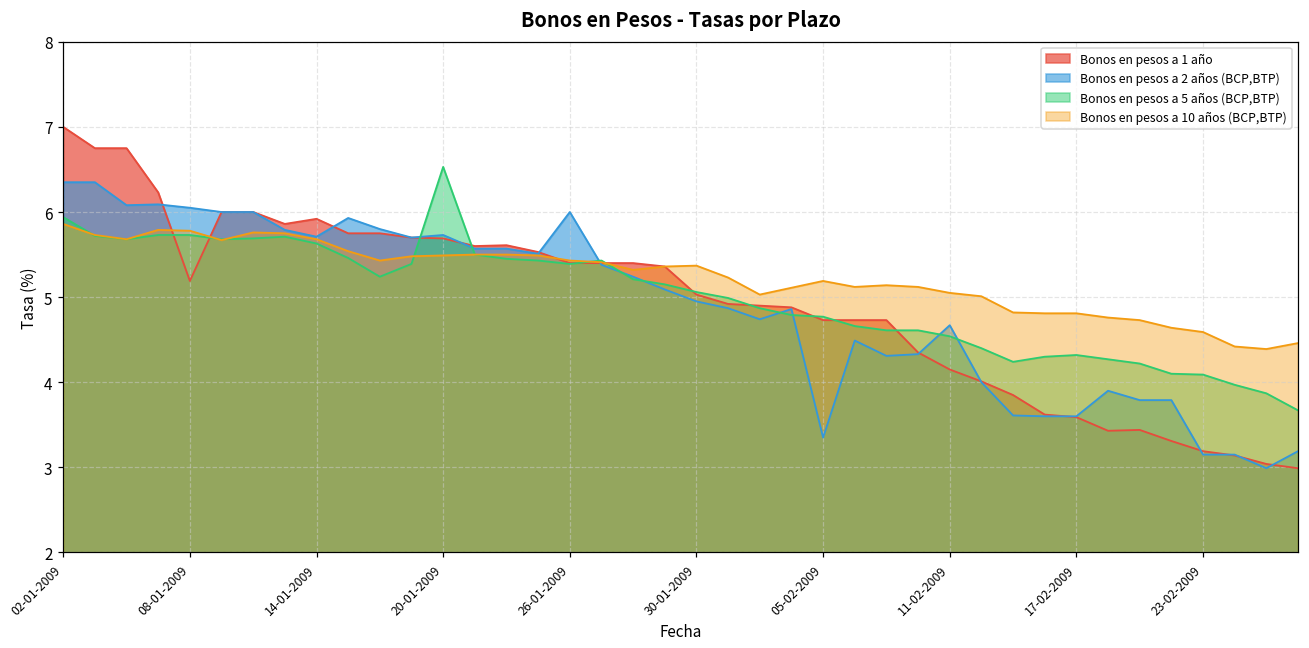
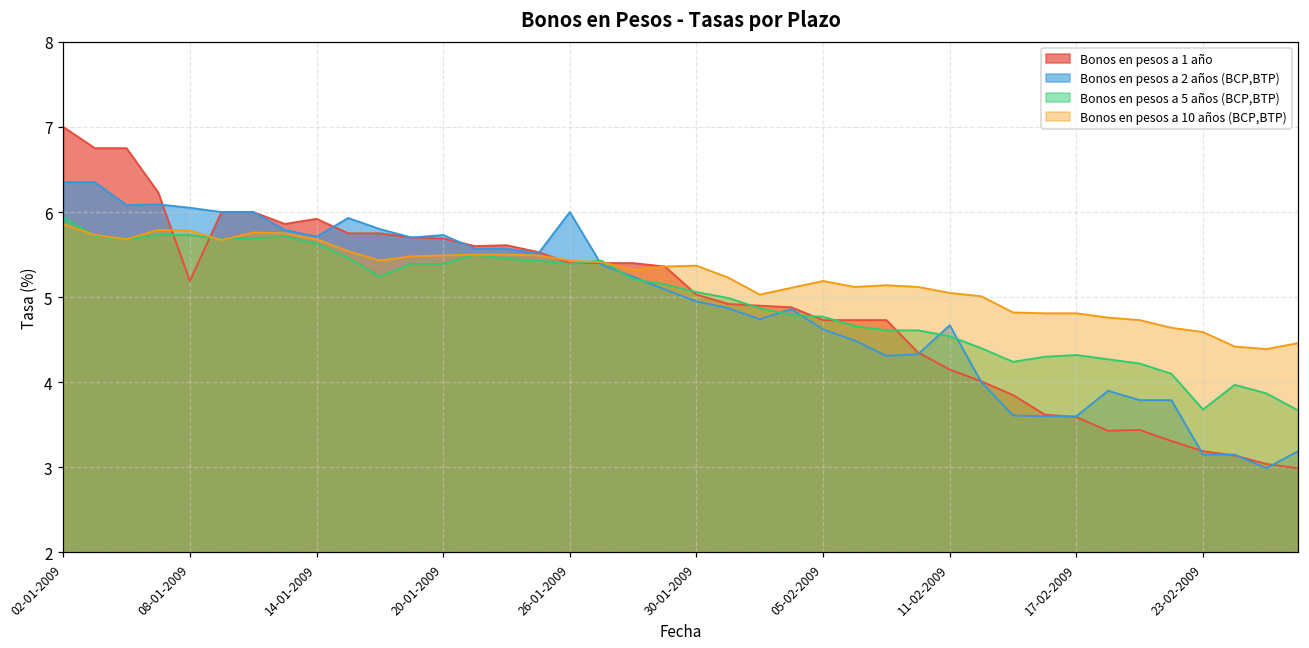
  {
    "Bonos en pesos a 1 año": {
      "02-01-2009": 7.0,
      "08-01-2009": 5.2,
      "14-01-2009": 5.9,
      "20-01-2009": 5.7,
      "05-02-2009": 4.7,
      "11-02-2009": 4.2,
      "23-02-2009": 3.2
    },
    "Bonos en pesos a 2 años (BCP,BTP)": {
      "02-01-2009": 6.4,
      "08-01-2009": 6.1,
      "20-01-2009": 5.7,
      "26-01-2009": 6.0,
      "30-01-2009": 5.0,
-     "05-02-2009": 3.4,
+     "05-02-2009": 4.6,
      "11-02-2009": 4.7,
      "23-02-2009": 3.2
    },
    "Bonos en pesos a 5 años (BCP,BTP)": {
      "02-01-2009": 5.9,
      "08-01-2009": 5.7,
      "14-01-2009": 5.6,
-     "20-01-2009": 6.5,
+     "20-01-2009": 5.4,
      "05-02-2009": 4.8,
      "11-02-2009": 4.5,
      "17-02-2009": 4.3,
-     "23-02-2009": 4.1
+     "23-02-2009": 3.7
    },
    "Bonos en pesos a 10 años (BCP,BTP)": {
      "02-01-2009": 5.9,
      "08-01-2009": 5.8,
      "20-01-2009": 5.5,
      "30-01-2009": 5.4,
      "05-02-2009": 5.2,
      "11-02-2009": 5.1,
      "17-02-2009": 4.8,
      "23-02-2009": 4.6
    }
  }
